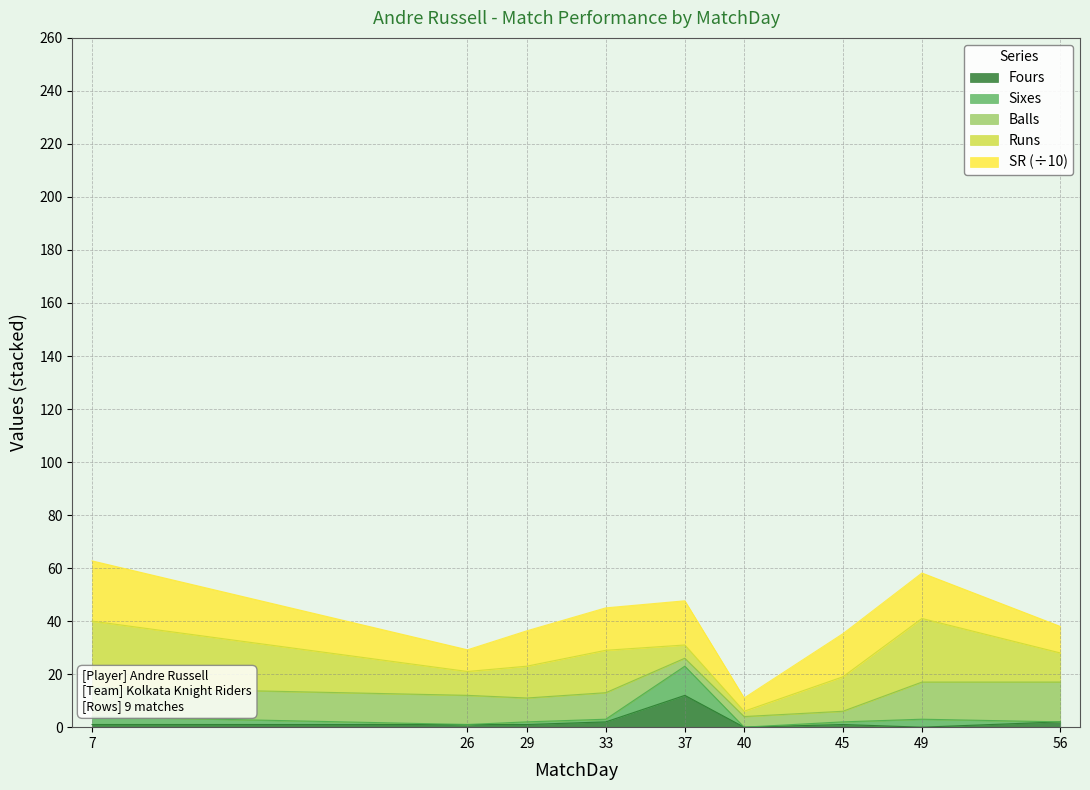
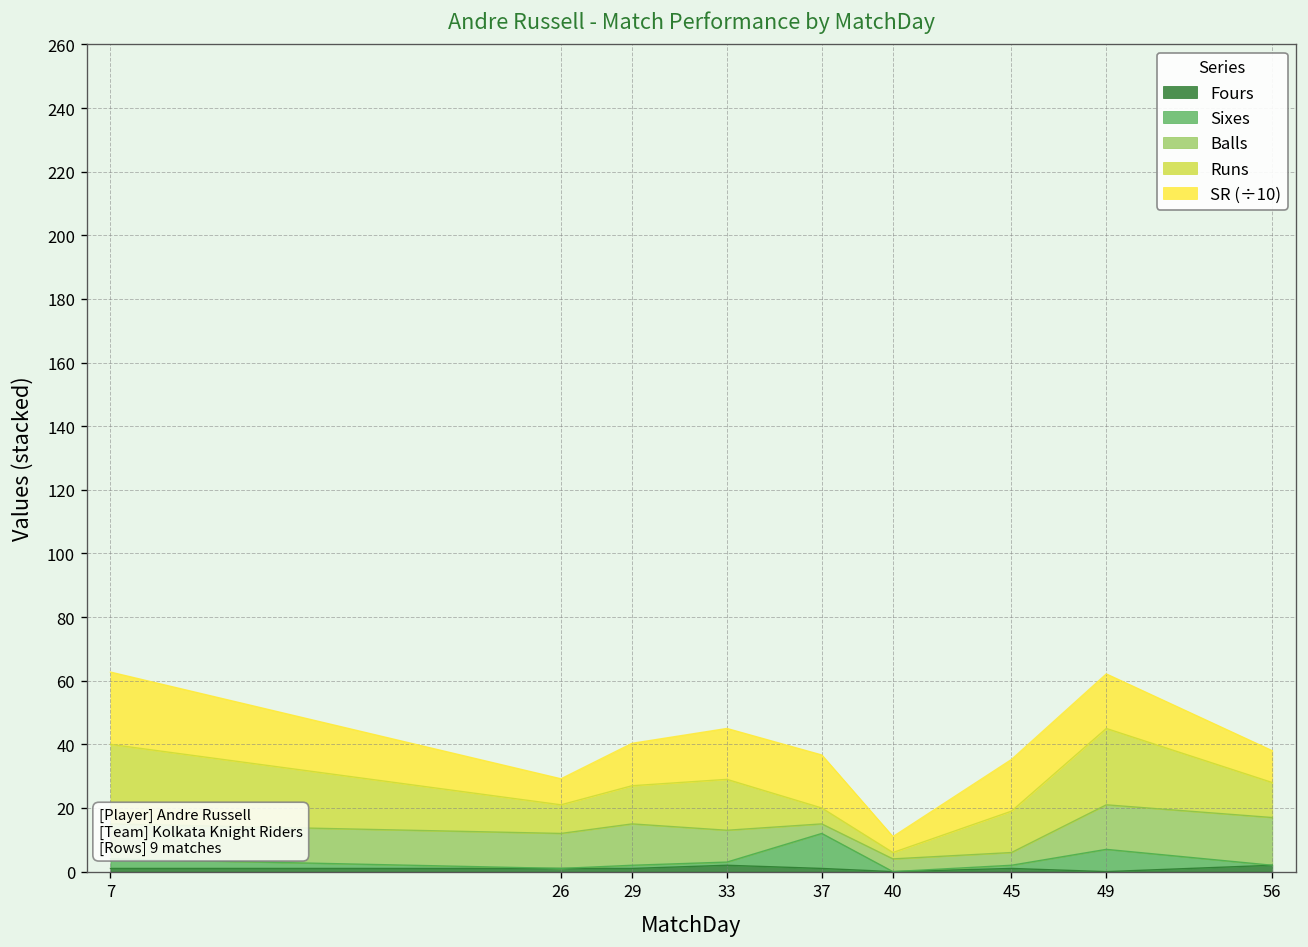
  {
    "Fours": {
      "7": 1,
      "29": 1,
      "33": 2,
-     "37": 12,
+     "37": 1,
      "45": 1,
      "49": 0
    },
    "Sixes": {
      "29": 1,
      "33": 1,
      "37": 11,
      "45": 1,
-     "49": 3
+     "49": 7
    },
    "Balls": {
      "26": 11,
-     "29": 9,
+     "29": 13,
      "33": 10,
      "37": 3,
      "40": 4,
      "45": 4,
      "49": 14,
      "56": 15
    }
  }
